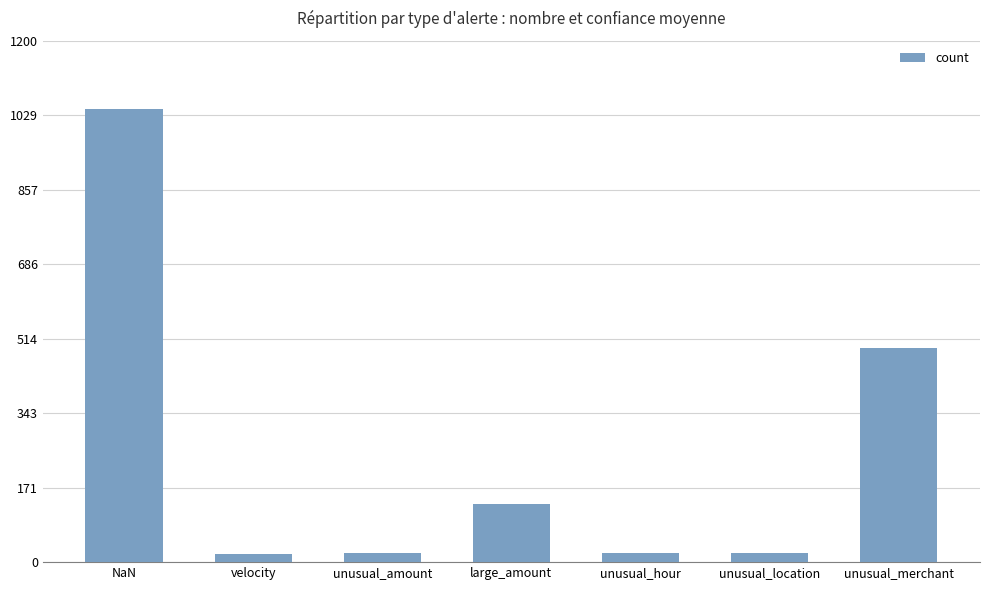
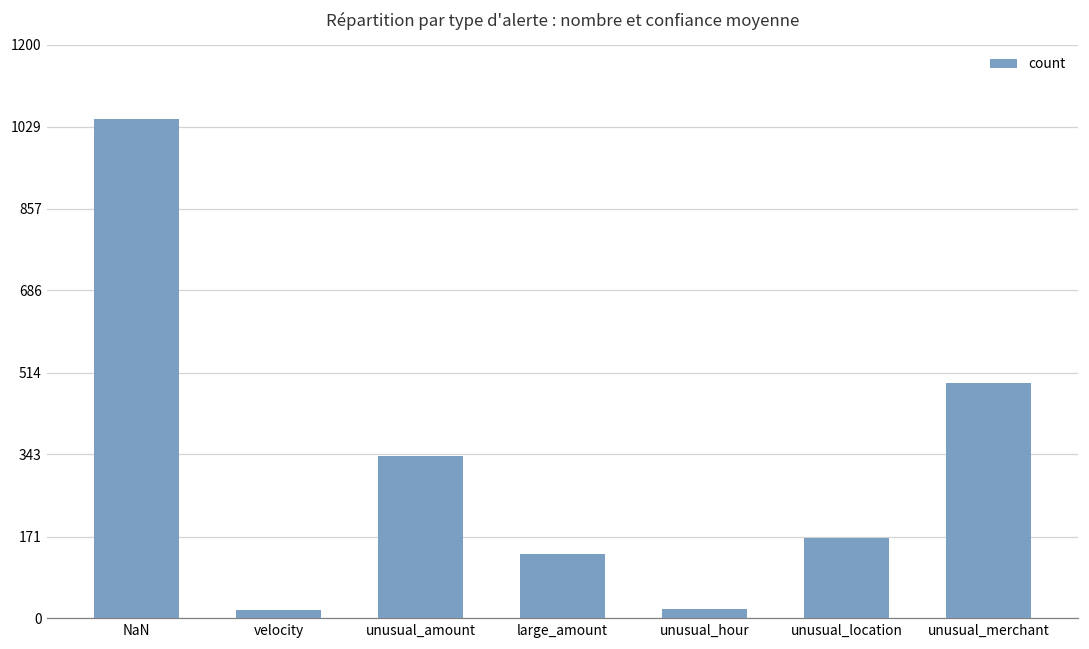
  {
    "NaN": 1040,
    "velocity": 20,
-   "unusual_amount": 20,
+   "unusual_amount": 340,
    "large_amount": 130,
    "unusual_hour": 20,
-   "unusual_location": 20,
+   "unusual_location": 170,
    "unusual_merchant": 490
  }
